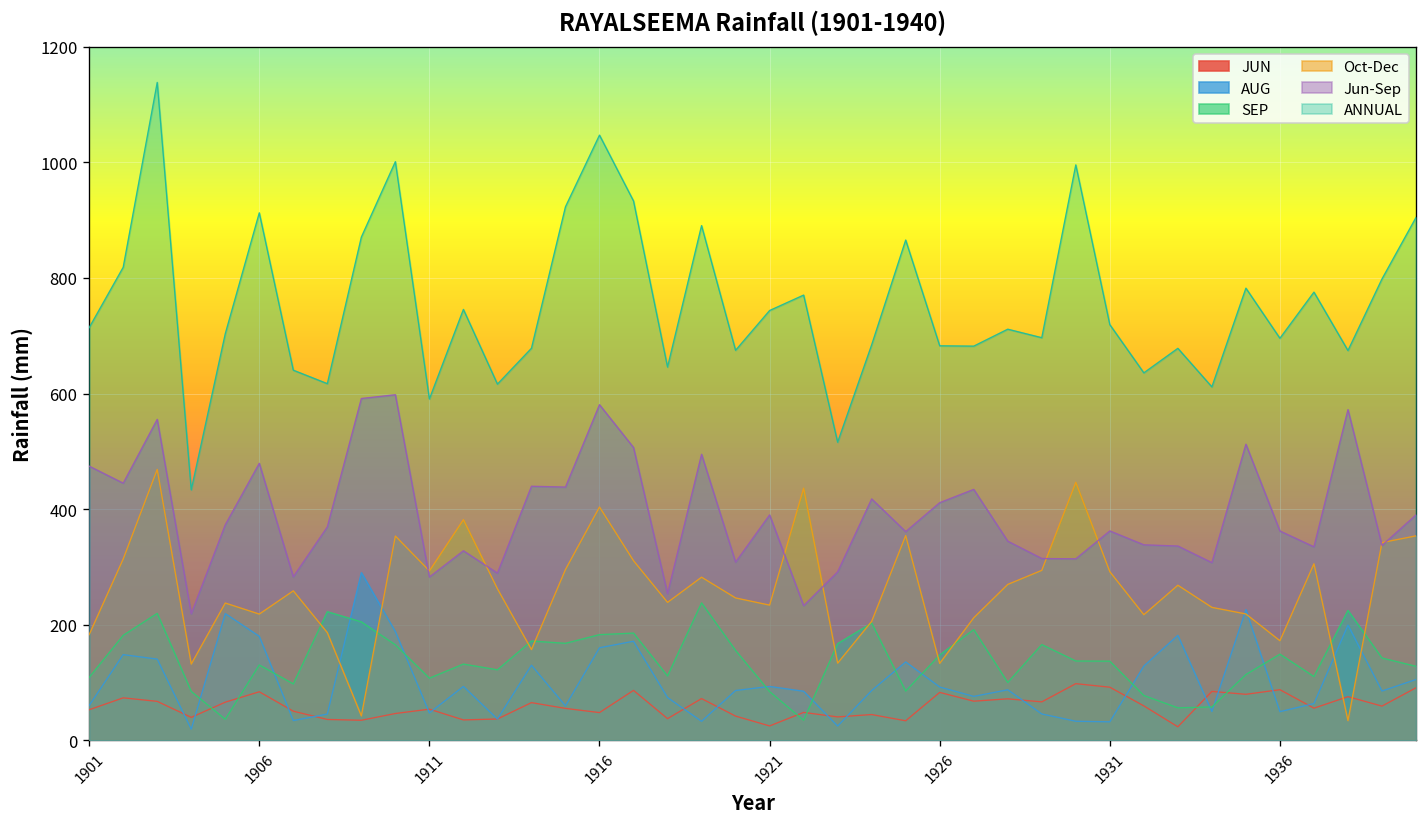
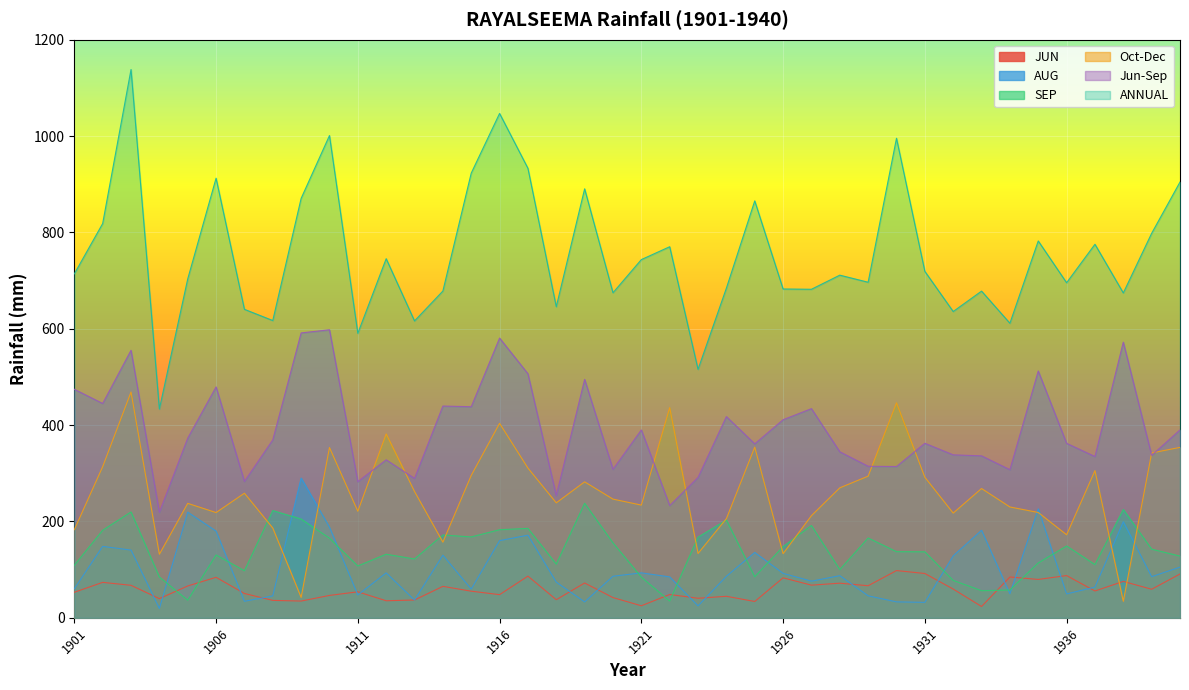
  {
    "JUN": {
      "1901": 50,
      "1906": 80,
      "1911": 50,
      "1916": 50,
      "1921": 30,
      "1926": 80,
      "1931": 90,
      "1936": 90
    },
    "AUG": {
      "1901": 60,
      "1906": 180,
      "1911": 50,
      "1916": 160,
      "1921": 90,
      "1926": 90,
      "1931": 30,
      "1936": 50
    },
    "Oct-Dec": {
      "1901": 180,
      "1906": 220,
-     "1911": 290,
+     "1911": 220,
      "1916": 400,
      "1921": 230,
      "1926": 130,
      "1931": 290,
      "1936": 170
    },
    "Jun-Sep": {
      "1901": 470,
      "1906": 480,
      "1911": 280,
      "1916": 580,
      "1921": 390,
      "1926": 410,
      "1931": 360,
      "1936": 360
    }
  }
